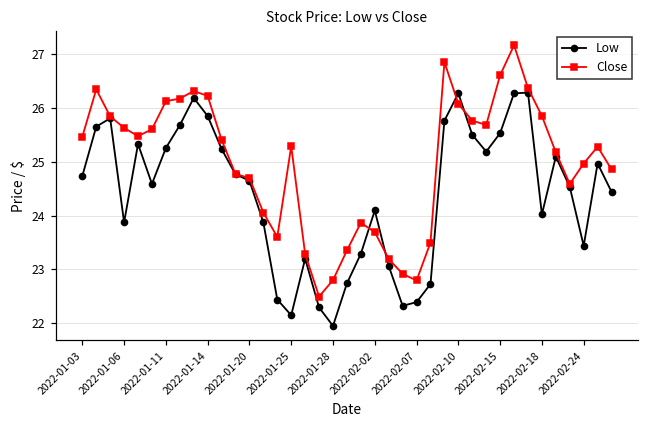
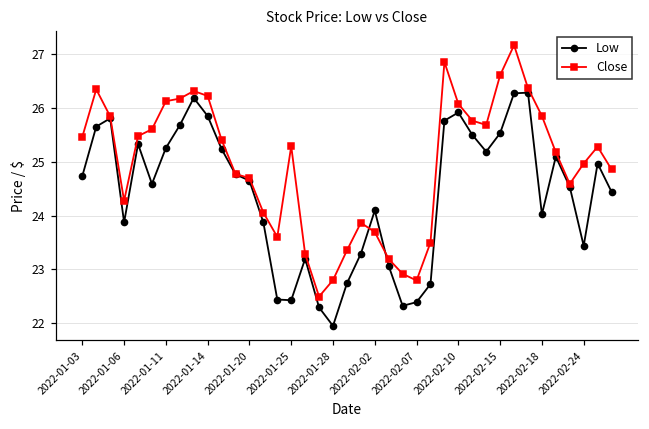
  {
    "Low": {
      "2022-01-03": 24.7,
      "2022-01-06": 23.9,
      "2022-01-11": 25.3,
      "2022-01-14": 25.9,
-     "2022-01-25": 22.1,
+     "2022-01-25": 22.4,
      "2022-01-28": 21.9,
      "2022-02-02": 24.1,
      "2022-02-07": 22.4,
-     "2022-02-10": 26.3,
+     "2022-02-10": 25.9,
      "2022-02-15": 25.5,
      "2022-02-18": 24.0,
      "2022-02-24": 23.4
    },
    "Close": {
      "2022-01-03": 25.5,
-     "2022-01-06": 25.6,
+     "2022-01-06": 24.3,
      "2022-01-11": 26.1,
      "2022-01-14": 26.2,
      "2022-01-25": 25.3,
      "2022-01-28": 22.8,
      "2022-02-02": 23.7,
      "2022-02-07": 22.8,
      "2022-02-10": 26.1,
      "2022-02-15": 26.6,
      "2022-02-18": 25.9,
      "2022-02-24": 25.0
    }
  }
